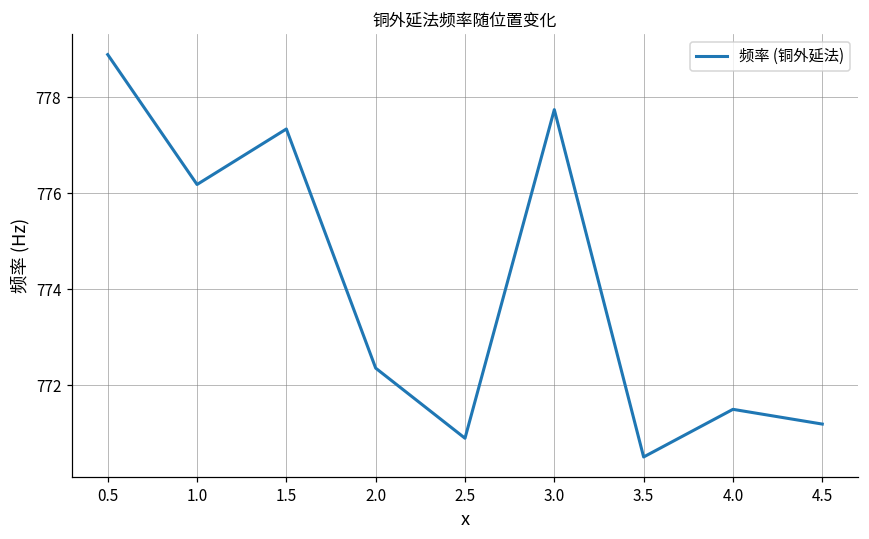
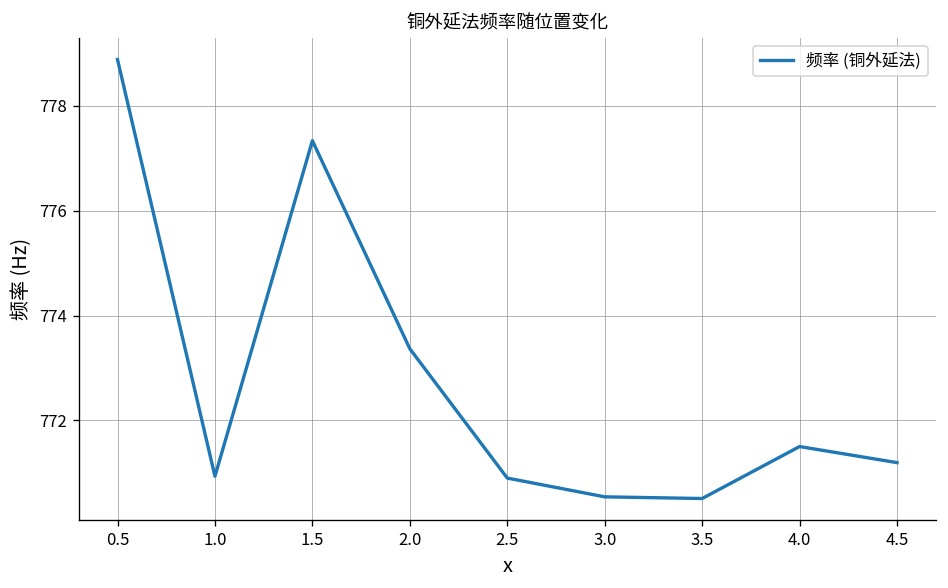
  {
    "0.5": 778.9,
-   "1.0": 776.2,
+   "1.0": 770.9,
    "1.5": 777.3,
-   "2.0": 772.4,
+   "2.0": 773.4,
    "2.5": 770.9,
-   "3.0": 777.7,
+   "3.0": 770.5,
    "3.5": 770.5,
    "4.0": 771.5,
    "4.5": 771.2
  }
